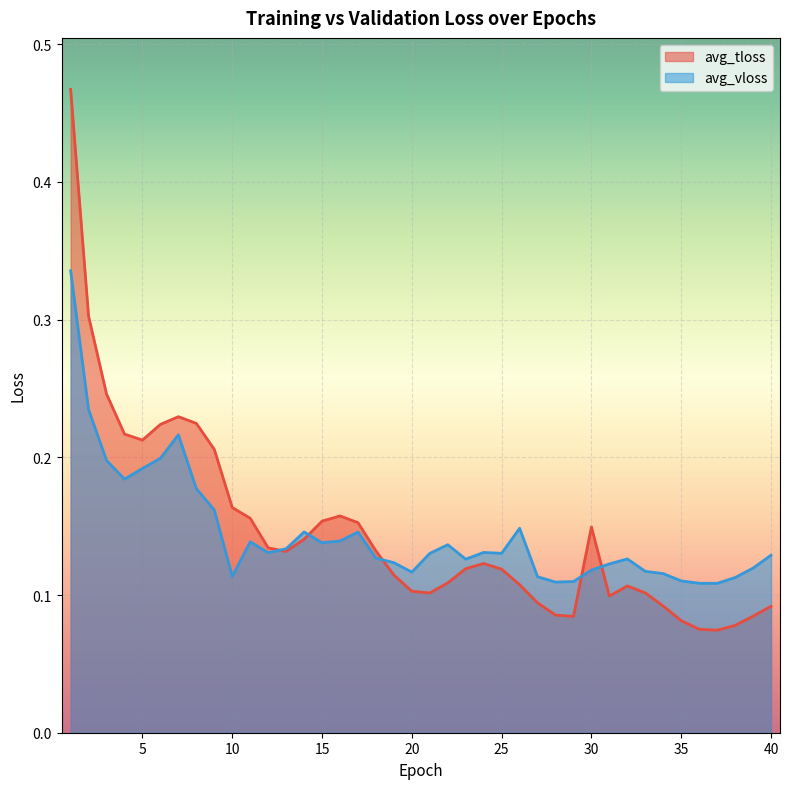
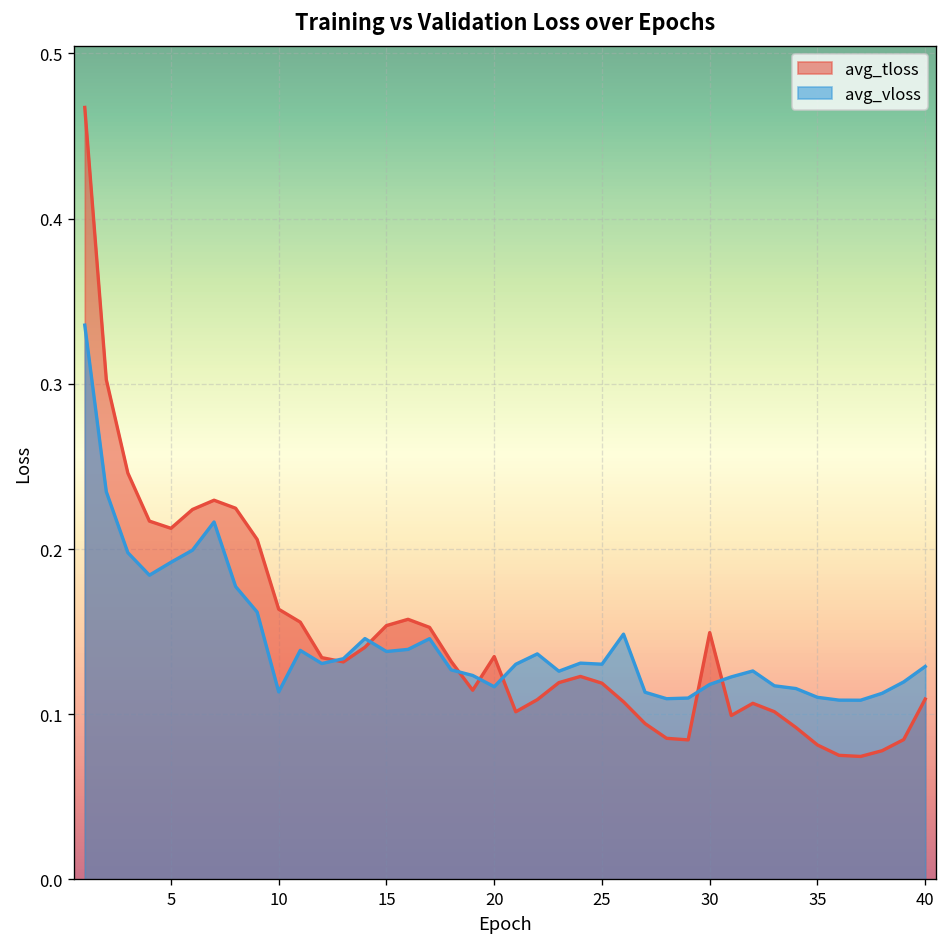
  {
    "avg_tloss": {
      "5": 0.213,
      "10": 0.164,
      "15": 0.154,
-     "20": 0.103,
+     "20": 0.135,
      "25": 0.119,
      "30": 0.149,
      "35": 0.081,
-     "40": 0.092
+     "40": 0.109
    },
    "avg_vloss": {
      "5": 0.192,
      "10": 0.114,
      "15": 0.138,
      "20": 0.117,
      "25": 0.130,
      "30": 0.118,
      "35": 0.110,
      "40": 0.129
    }
  }
